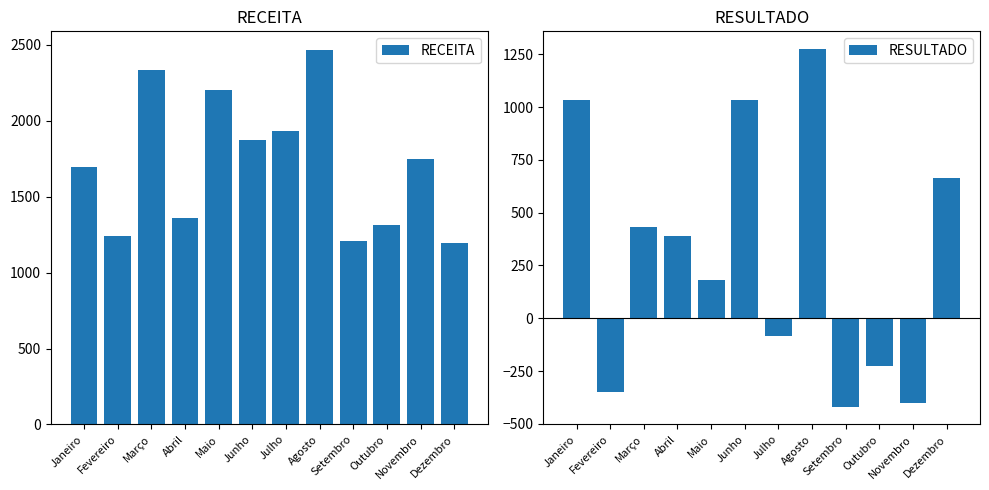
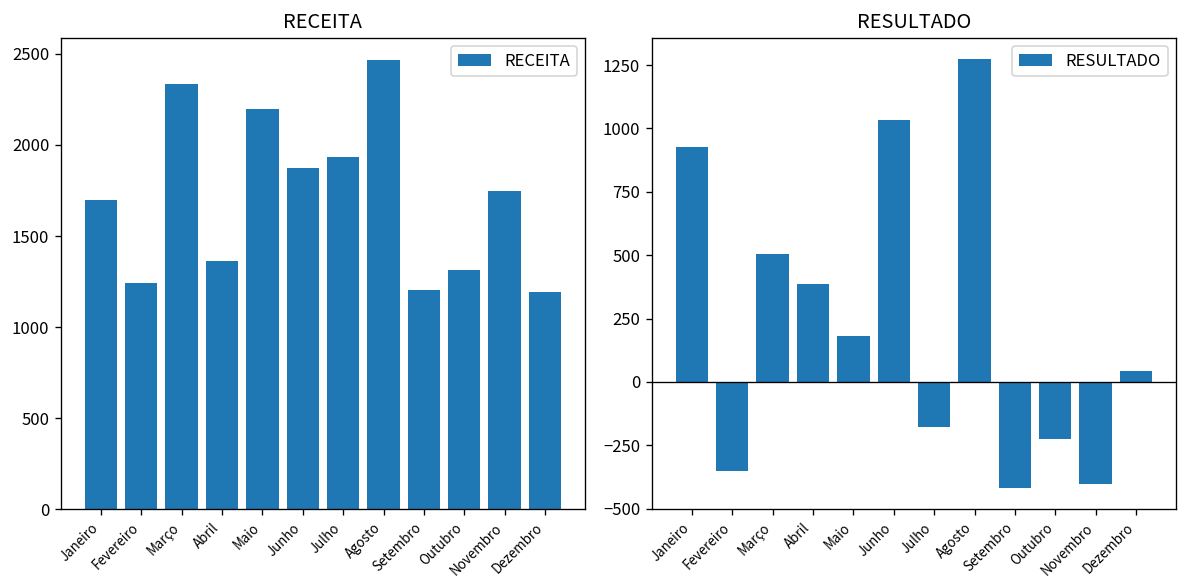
  {
    "RECEITA": {
      "Janeiro": 1700,
      "Fevereiro": 1240,
      "Março": 2340,
      "Abril": 1360,
      "Maio": 2200,
      "Junho": 1870,
      "Julho": 1940,
      "Agosto": 2470,
      "Setembro": 1210,
      "Outubro": 1310,
      "Novembro": 1750,
      "Dezembro": 1190
    },
    "RESULTADO": {
-     "Janeiro": 1040,
+     "Janeiro": 930,
      "Fevereiro": -350,
-     "Março": 430,
+     "Março": 500,
      "Abril": 390,
      "Maio": 180,
      "Junho": 1030,
-     "Julho": -90,
+     "Julho": -180,
      "Agosto": 1270,
      "Setembro": -420,
      "Outubro": -230,
      "Novembro": -400,
-     "Dezembro": 660
+     "Dezembro": 50
    }
  }
